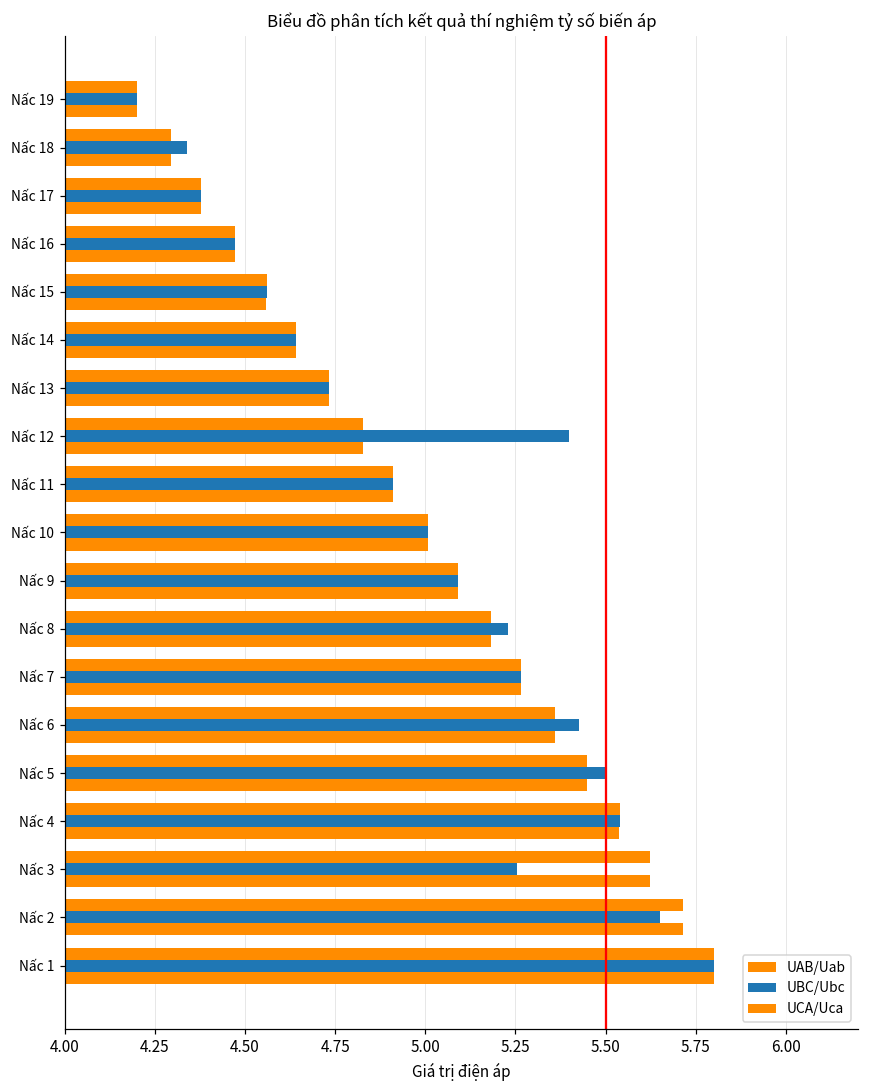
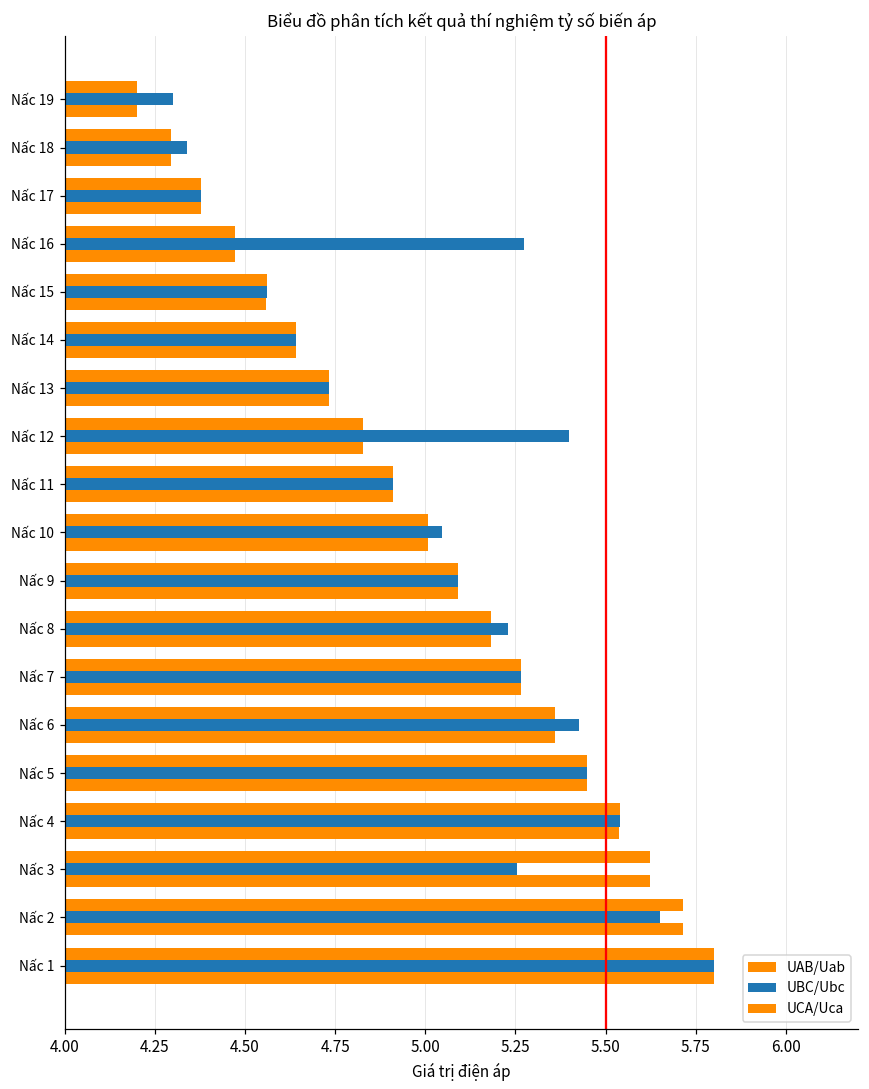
  {
    "UBC/Ubc": {
-     "Nấc 19": 4.20,
+     "Nấc 19": 4.30,
      "Nấc 18": 4.34,
      "Nấc 17": 4.38,
-     "Nấc 16": 4.47,
+     "Nấc 16": 5.27,
      "Nấc 15": 4.56,
      "Nấc 14": 4.64,
      "Nấc 13": 4.73,
      "Nấc 12": 5.40,
      "Nấc 11": 4.91,
-     "Nấc 10": 5.01,
+     "Nấc 10": 5.05,
      "Nấc 9": 5.09,
      "Nấc 8": 5.23,
      "Nấc 7": 5.27,
      "Nấc 6": 5.43,
-     "Nấc 5": 5.50,
+     "Nấc 5": 5.45,
      "Nấc 4": 5.54,
      "Nấc 3": 5.25,
      "Nấc 2": 5.65,
      "Nấc 1": 5.80
    }
  }
